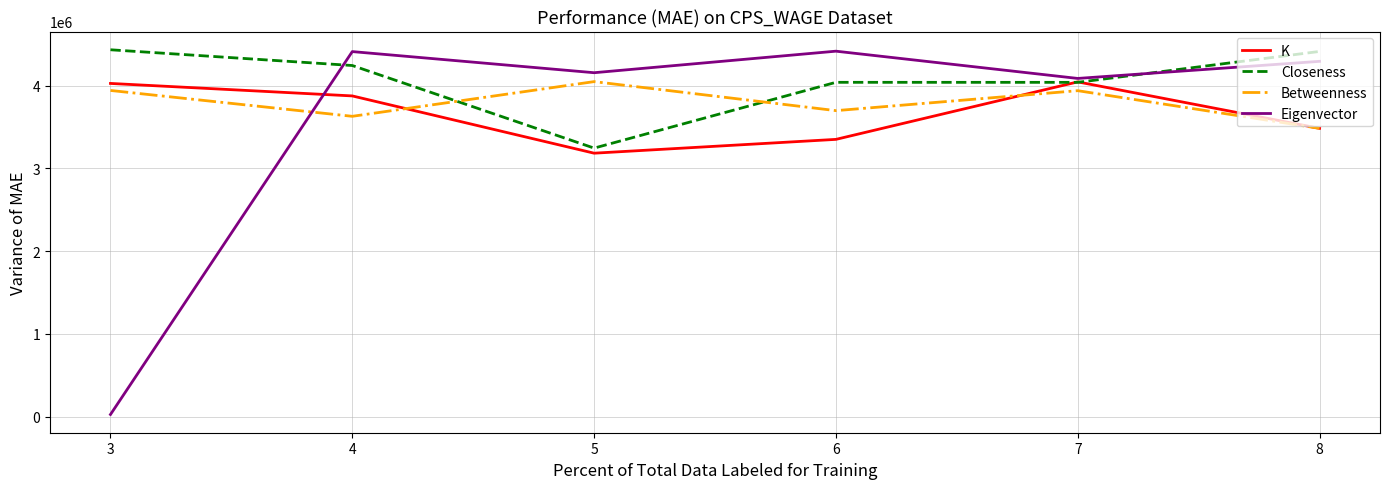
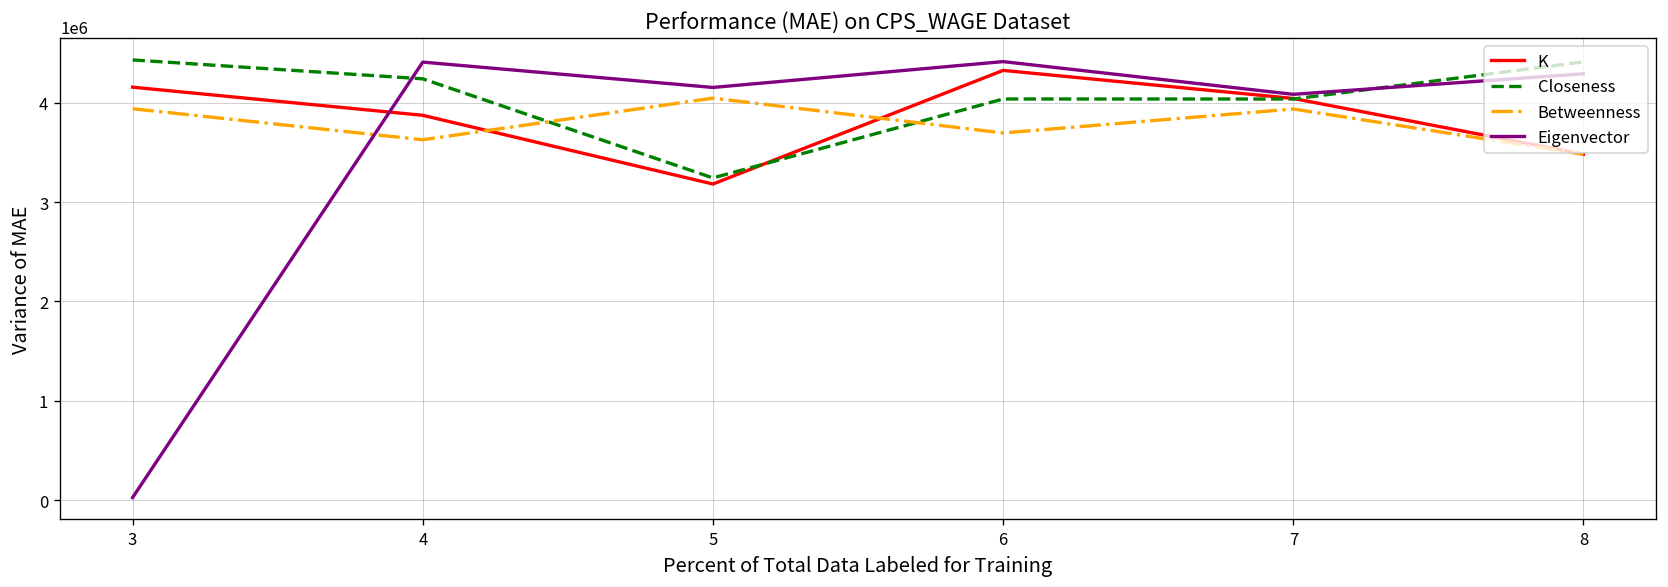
  {
    "K": {
-     "3": 4000000,
+     "3": 4200000,
      "4": 3900000,
      "5": 3200000,
-     "6": 3400000
+     "6": 4300000
    },
    "Closeness": {
      "3": 4400000,
      "4": 4200000,
      "5": 3200000,
      "6": 4000000
    },
    "Betweenness": {
      "3": 3900000,
      "4": 3600000,
      "5": 4000000,
      "6": 3700000,
      "7": 3900000
    },
    "Eigenvector": {
      "3": 0,
      "4": 4400000,
      "5": 4200000,
      "6": 4400000,
      "7": 4100000
    }
  }
